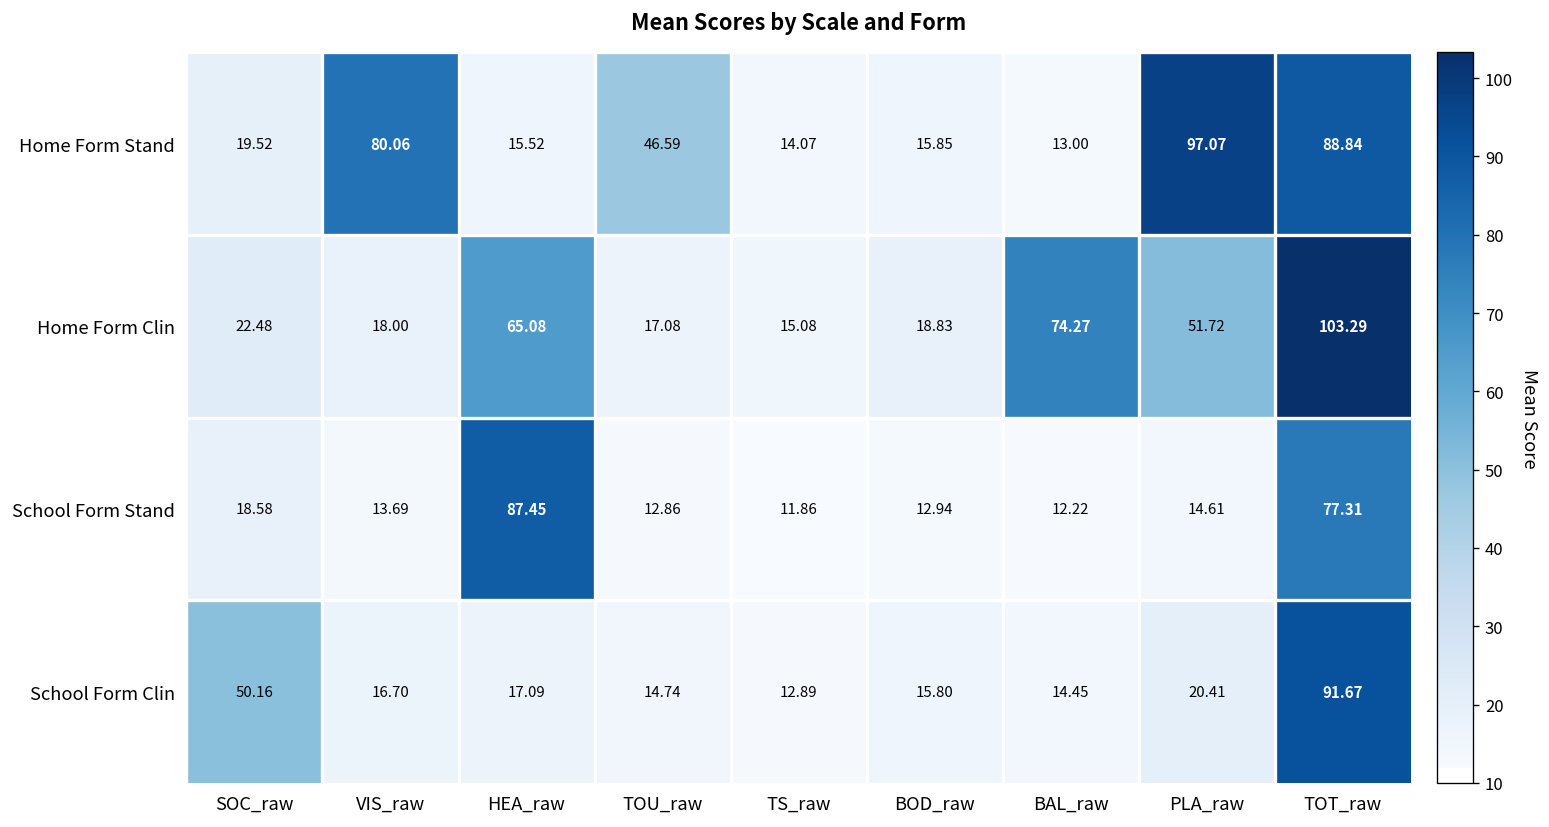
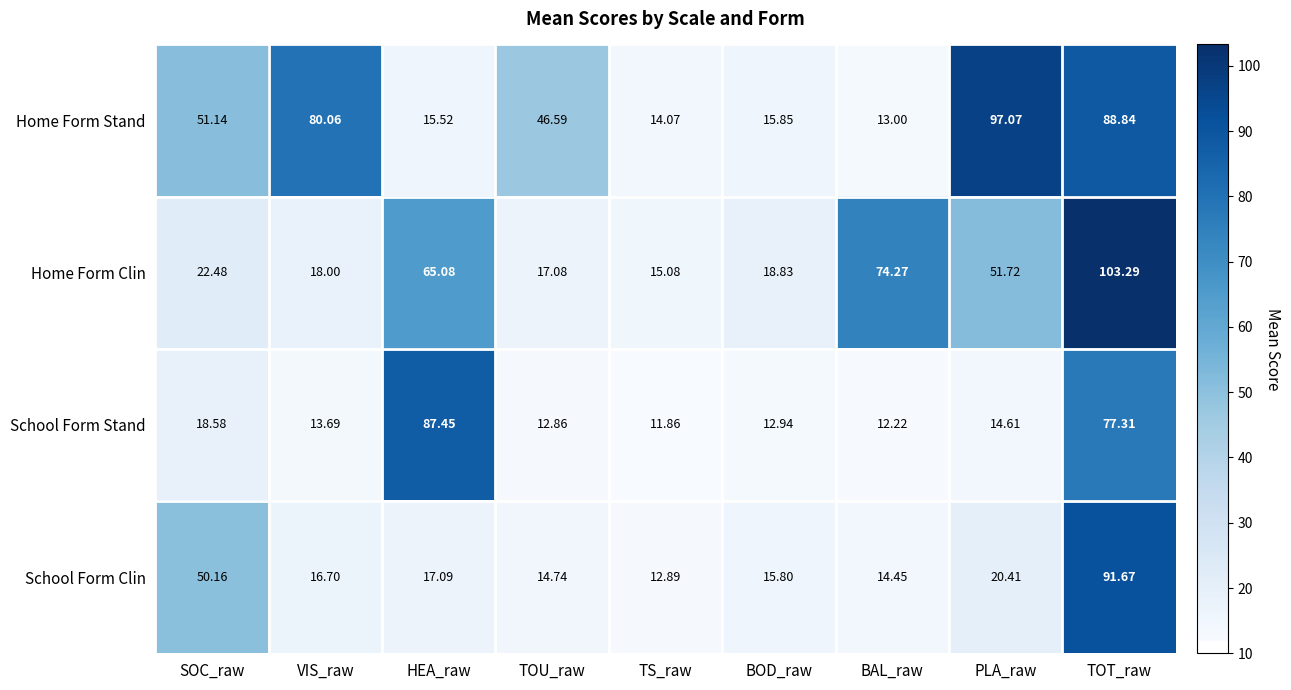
  {
    "Home Form Stand": {
-     "SOC_raw": 19.52,
+     "SOC_raw": 51.14,
      "VIS_raw": 80.06,
      "HEA_raw": 15.52,
      "TOU_raw": 46.59,
      "TS_raw": 14.07,
      "BOD_raw": 15.85,
      "BAL_raw": 13.00,
      "PLA_raw": 97.07,
      "TOT_raw": 88.84
    },
    "Home Form Clin": {
      "SOC_raw": 22.48,
      "VIS_raw": 18.00,
      "HEA_raw": 65.08,
      "TOU_raw": 17.08,
      "TS_raw": 15.08,
      "BOD_raw": 18.83,
      "BAL_raw": 74.27,
      "PLA_raw": 51.72,
      "TOT_raw": 103.29
    },
    "School Form Stand": {
      "SOC_raw": 18.58,
      "VIS_raw": 13.69,
      "HEA_raw": 87.45,
      "TOU_raw": 12.86,
      "TS_raw": 11.86,
      "BOD_raw": 12.94,
      "BAL_raw": 12.22,
      "PLA_raw": 14.61,
      "TOT_raw": 77.31
    },
    "School Form Clin": {
      "SOC_raw": 50.16,
      "VIS_raw": 16.70,
      "HEA_raw": 17.09,
      "TOU_raw": 14.74,
      "TS_raw": 12.89,
      "BOD_raw": 15.80,
      "BAL_raw": 14.45,
      "PLA_raw": 20.41,
      "TOT_raw": 91.67
    }
  }
